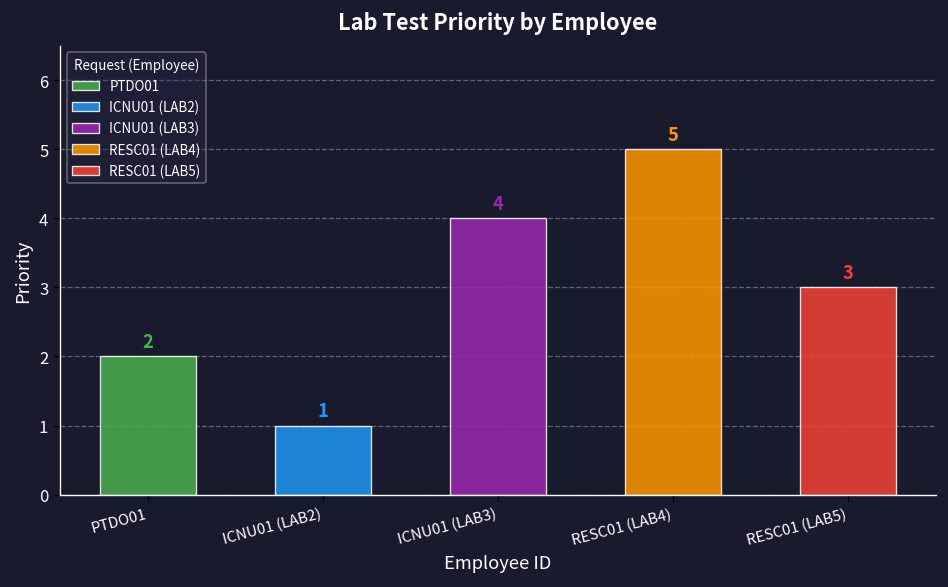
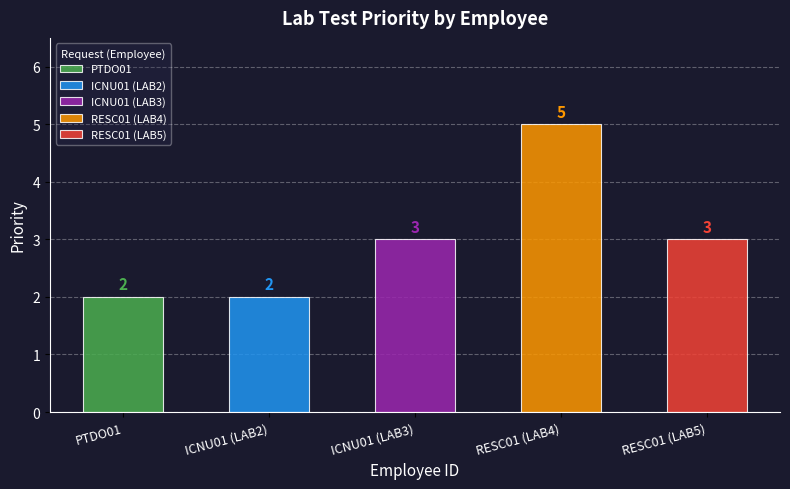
  {
    "PTDO01": 2,
-   "ICNU01 (LAB2)": 1,
-   "ICNU01 (LAB3)": 4,
+   "ICNU01 (LAB2)": 2,
+   "ICNU01 (LAB3)": 3,
    "RESC01 (LAB4)": 5,
    "RESC01 (LAB5)": 3
  }
